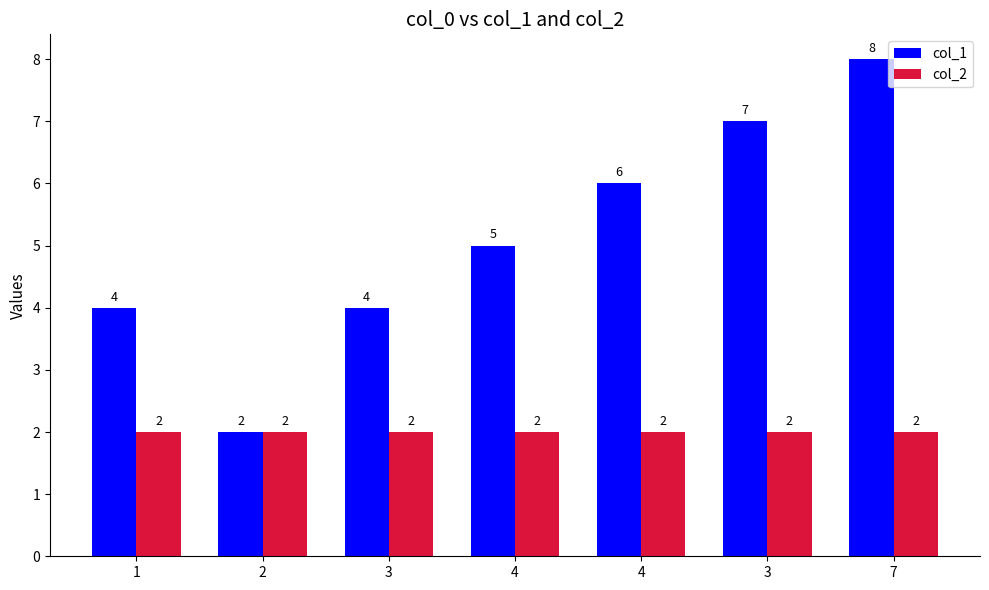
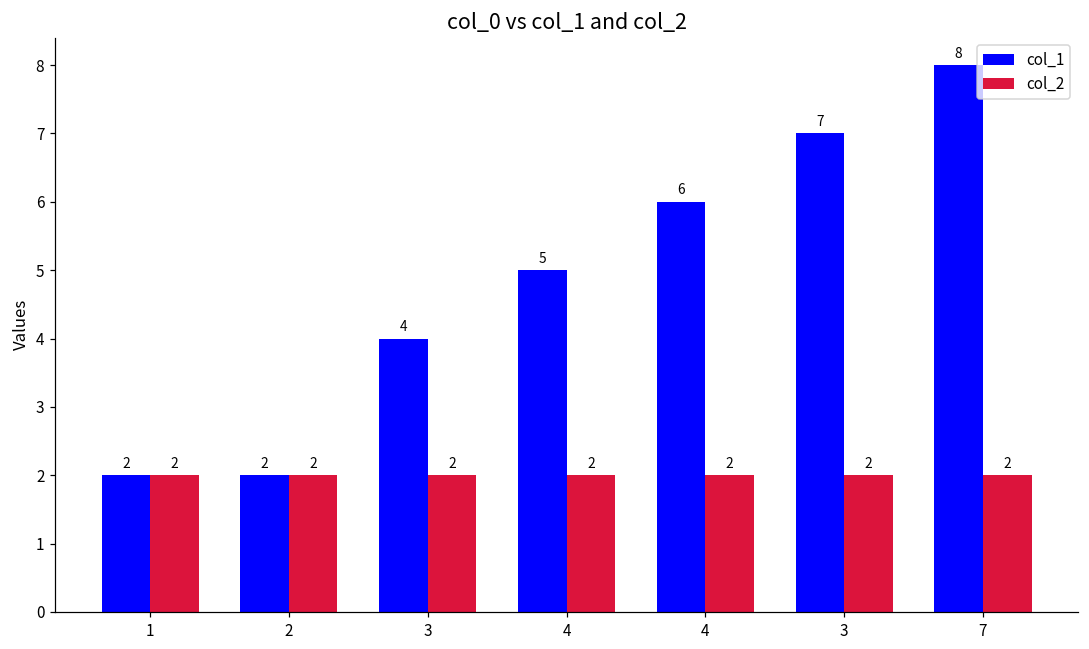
  {
    "col_1": {
-     "1": 4,
+     "1": 2,
      "2": 2,
      "7": 8
    },
    "col_2": {
      "1": 2,
      "2": 2,
      "7": 2
    }
  }
